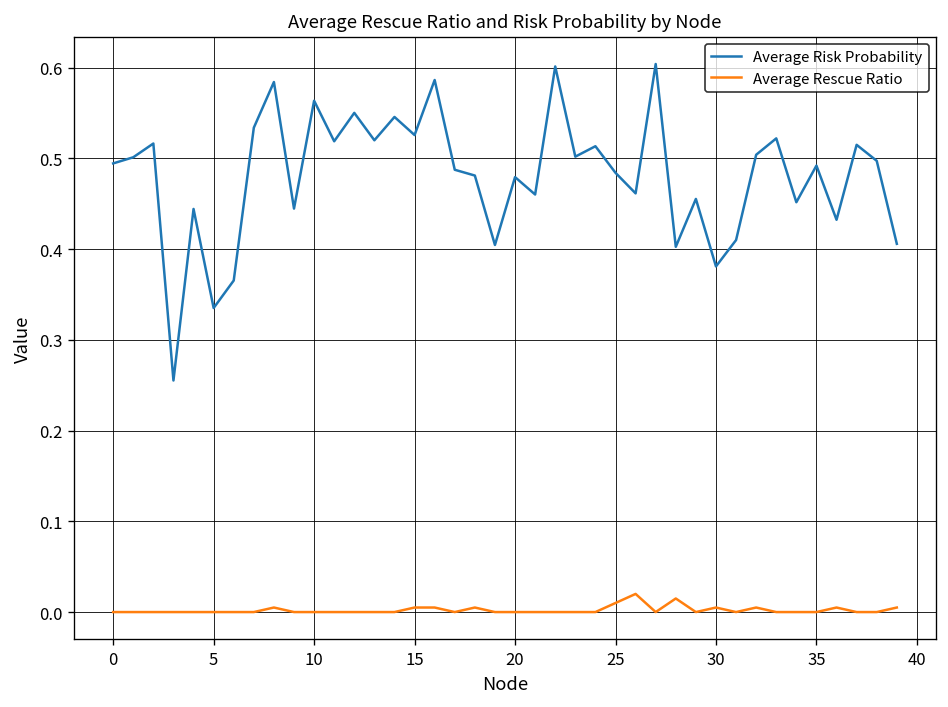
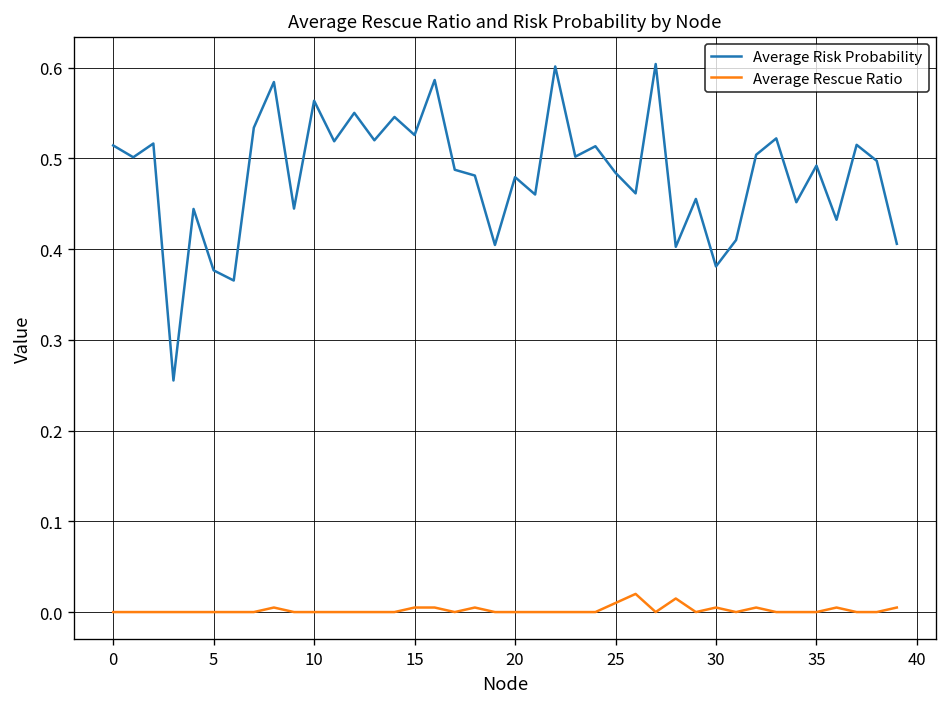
  {
    "Average Risk Probability": {
-     "0": 0.49,
-     "5": 0.34,
+     "0": 0.51,
+     "5": 0.38,
      "10": 0.56,
      "15": 0.53,
      "20": 0.48,
      "25": 0.48,
      "30": 0.38,
      "35": 0.49
    },
    "Average Rescue Ratio": {
      "0": 0.00,
      "5": 0.00,
      "10": 0.00,
      "15": 0.00,
      "20": 0.00,
      "25": 0.01,
      "30": 0.00,
      "35": 0.00
    }
  }
